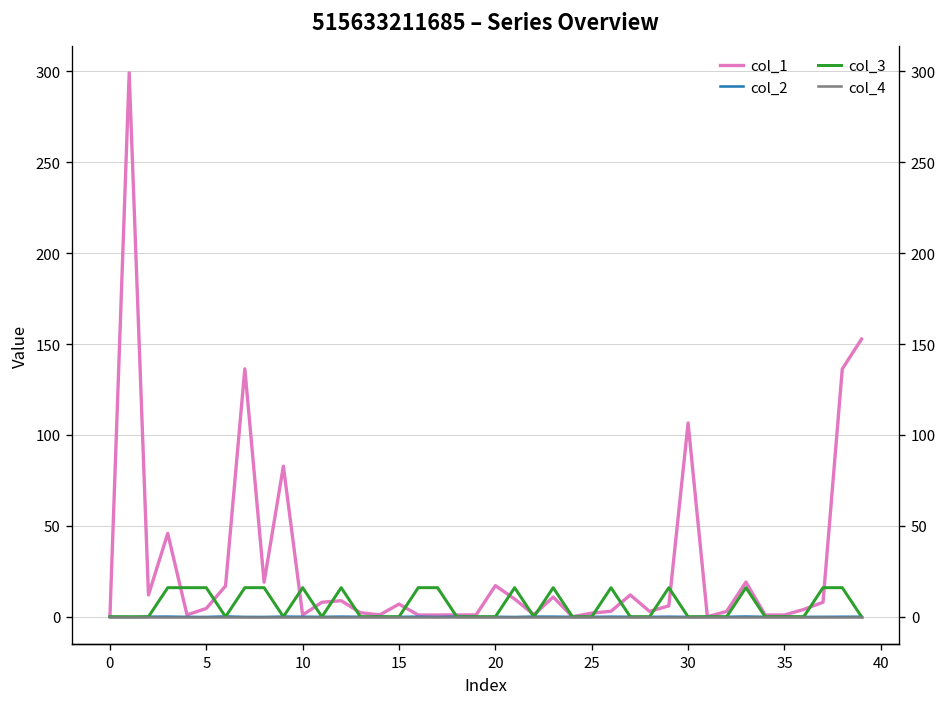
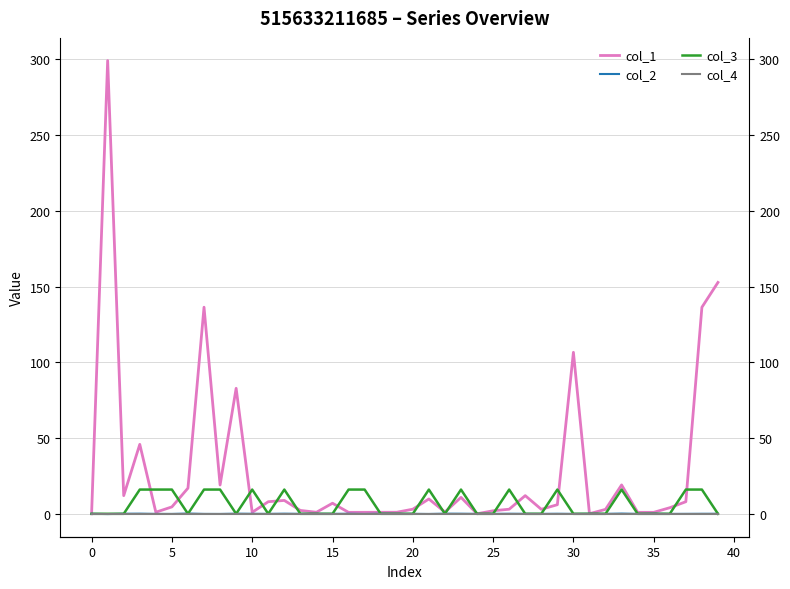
  {
    "col_1": {
      "5": 5,
      "15": 7,
-     "20": 17,
+     "20": 3,
      "25": 2,
      "30": 107
    },
    "col_3": {
      "5": 16,
      "10": 16
    }
  }
